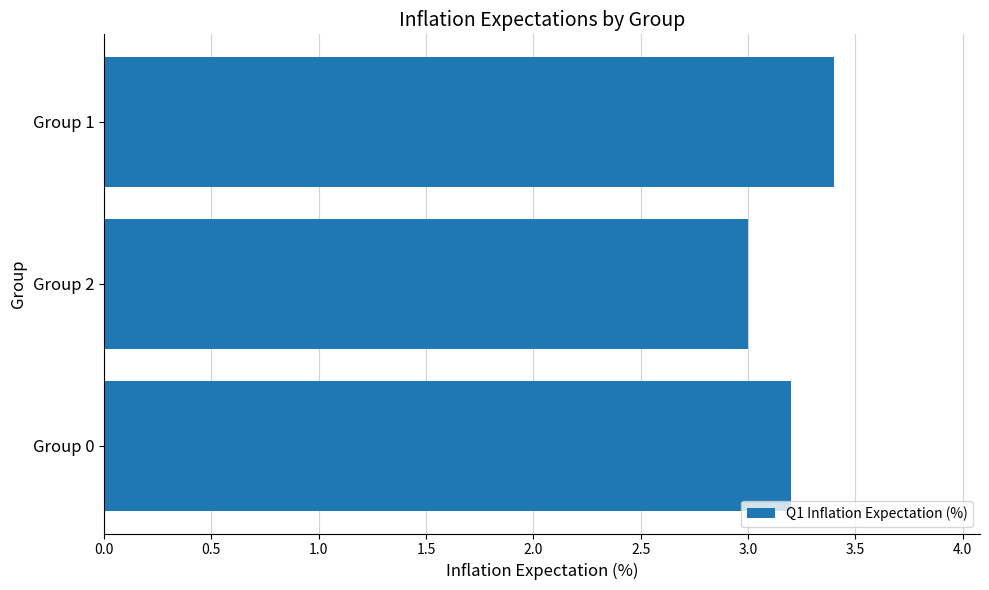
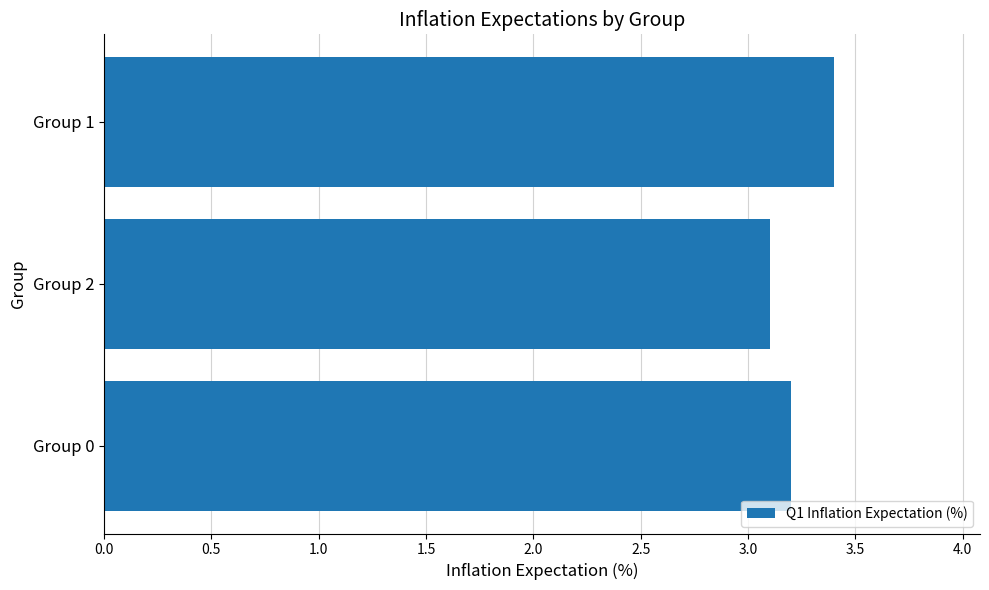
  {
    "Group 1": 3.4,
-   "Group 2": 3.0,
+   "Group 2": 3.1,
    "Group 0": 3.2
  }
